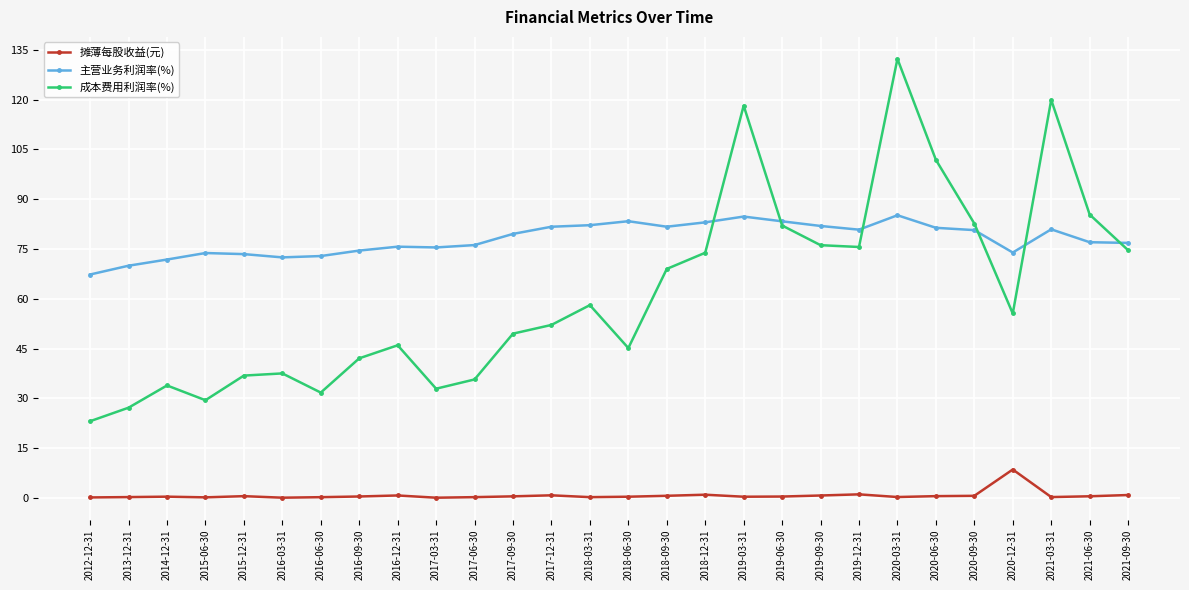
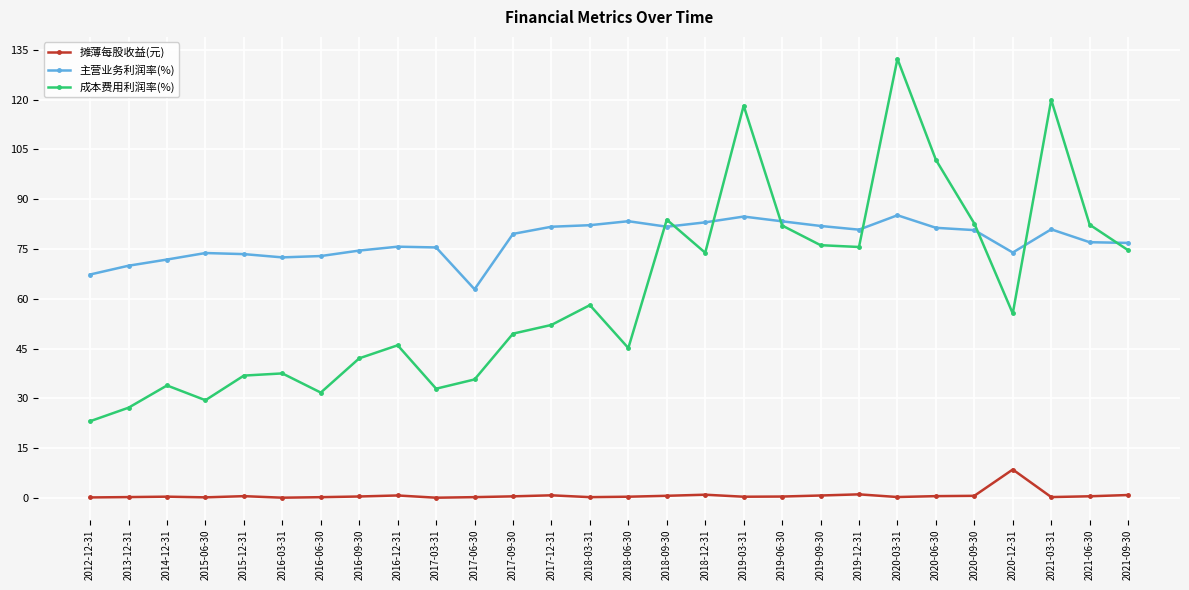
  {
    "摊薄每股收益(元)": {
      "2012-12-31": 0,
      "2013-12-31": 0,
      "2014-12-31": 0,
      "2015-06-30": 0,
      "2015-12-31": 1,
      "2016-03-31": 0,
      "2016-06-30": 0,
      "2016-09-30": 0,
      "2016-12-31": 1,
      "2017-03-31": 0,
      "2017-06-30": 0,
      "2017-09-30": 0,
      "2017-12-31": 1,
      "2018-03-31": 0,
      "2018-06-30": 0,
      "2018-09-30": 1,
      "2018-12-31": 1,
      "2019-03-31": 0,
      "2019-06-30": 0,
      "2019-09-30": 1,
      "2019-12-31": 1,
      "2020-03-31": 0,
      "2020-06-30": 1,
      "2020-09-30": 1,
      "2020-12-31": 9,
      "2021-03-31": 0,
      "2021-06-30": 1,
      "2021-09-30": 1
    },
    "主营业务利润率(%)": {
      "2012-12-31": 67,
      "2013-12-31": 70,
      "2014-12-31": 72,
      "2015-06-30": 74,
      "2015-12-31": 73,
      "2016-03-31": 72,
      "2016-06-30": 73,
      "2016-09-30": 75,
      "2016-12-31": 76,
      "2017-03-31": 75,
-     "2017-06-30": 76,
+     "2017-06-30": 63,
      "2017-09-30": 80,
      "2017-12-31": 82,
      "2018-03-31": 82,
      "2018-06-30": 83,
      "2018-09-30": 82,
      "2018-12-31": 83,
      "2019-03-31": 85,
      "2019-06-30": 83,
      "2019-09-30": 82,
      "2019-12-31": 81,
      "2020-03-31": 85,
      "2020-06-30": 81,
      "2020-09-30": 81,
      "2020-12-31": 74,
      "2021-03-31": 81,
      "2021-06-30": 77,
      "2021-09-30": 77
    },
    "成本费用利润率(%)": {
      "2012-12-31": 23,
      "2013-12-31": 27,
      "2014-12-31": 34,
      "2015-06-30": 29,
      "2015-12-31": 37,
      "2016-03-31": 38,
      "2016-06-30": 32,
      "2016-09-30": 42,
      "2016-12-31": 46,
      "2017-03-31": 33,
      "2017-06-30": 36,
      "2017-09-30": 49,
      "2017-12-31": 52,
      "2018-03-31": 58,
      "2018-06-30": 45,
-     "2018-09-30": 69,
+     "2018-09-30": 84,
      "2018-12-31": 74,
      "2019-03-31": 118,
      "2019-06-30": 82,
      "2019-09-30": 76,
      "2019-12-31": 76,
      "2020-03-31": 132,
      "2020-06-30": 102,
      "2020-09-30": 83,
      "2020-12-31": 56,
      "2021-03-31": 120,
-     "2021-06-30": 85,
+     "2021-06-30": 82,
      "2021-09-30": 75
    }
  }
